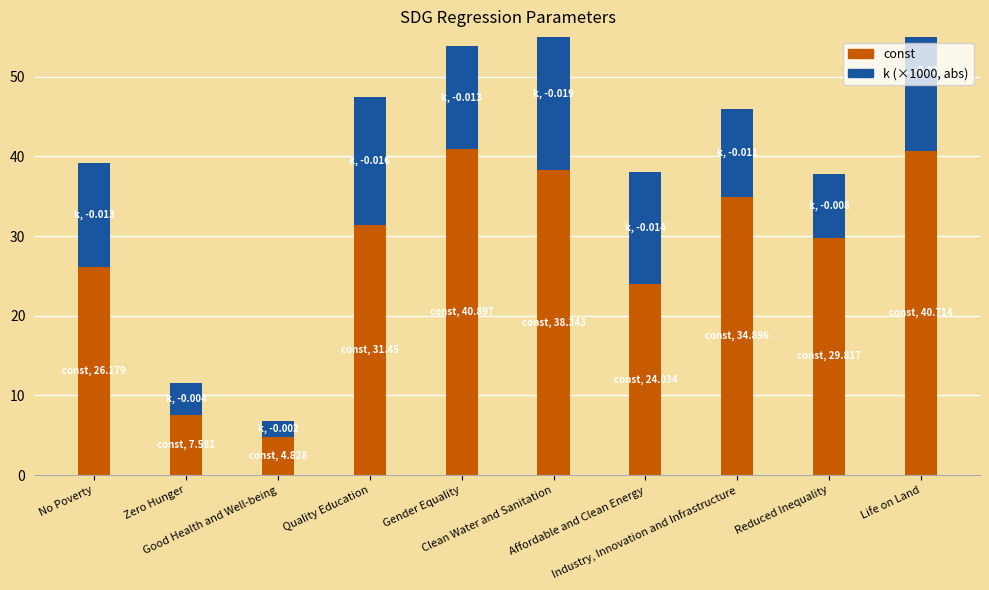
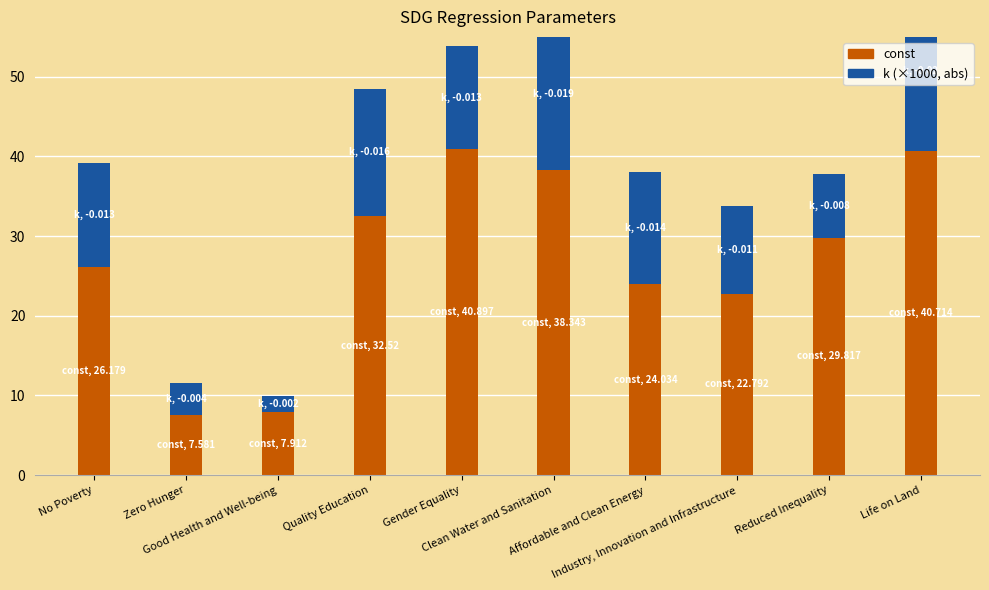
  {
    "const": {
      "No Poverty": 26.179,
      "Zero Hunger": 7.581,
-     "Good Health and Well-being": 4.828,
-     "Quality Education": 31.45,
+     "Good Health and Well-being": 7.912,
+     "Quality Education": 32.52,
      "Gender Equality": 40.897,
      "Clean Water and Sanitation": 38.343,
      "Affordable and Clean Energy": 24.034,
-     "Industry, Innovation and Infrastructure": 34.896,
+     "Industry, Innovation and Infrastructure": 22.792,
      "Reduced Inequality": 29.817,
      "Life on Land": 40.714
    }
  }
